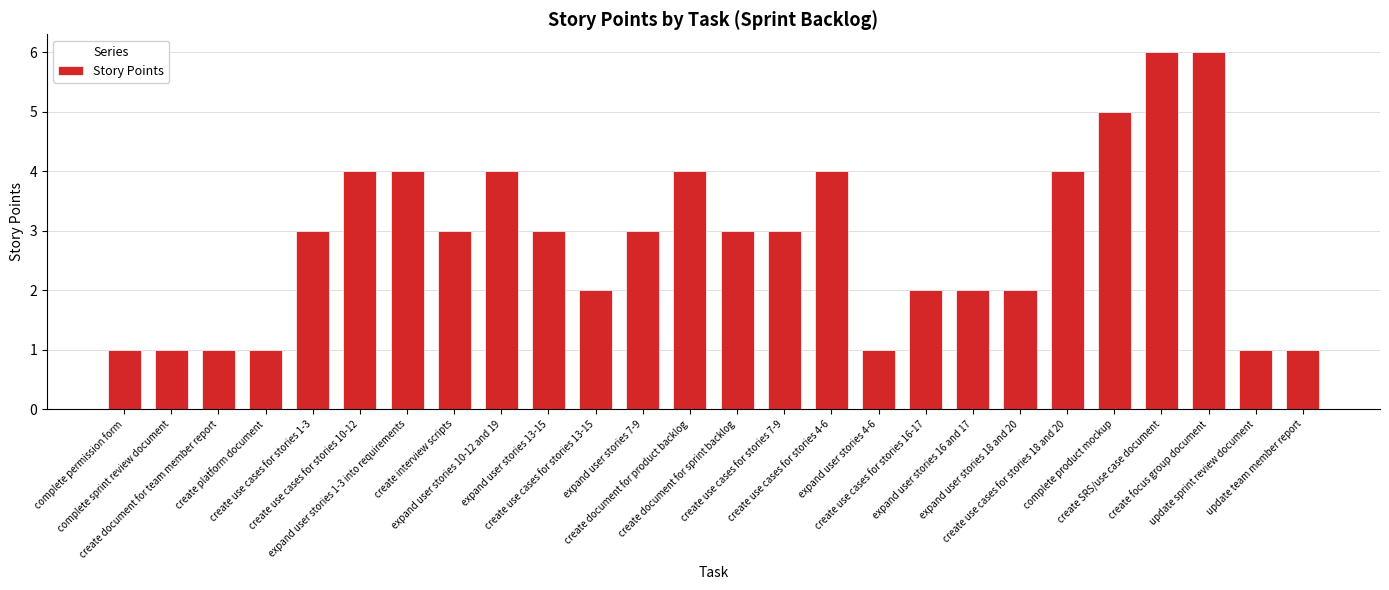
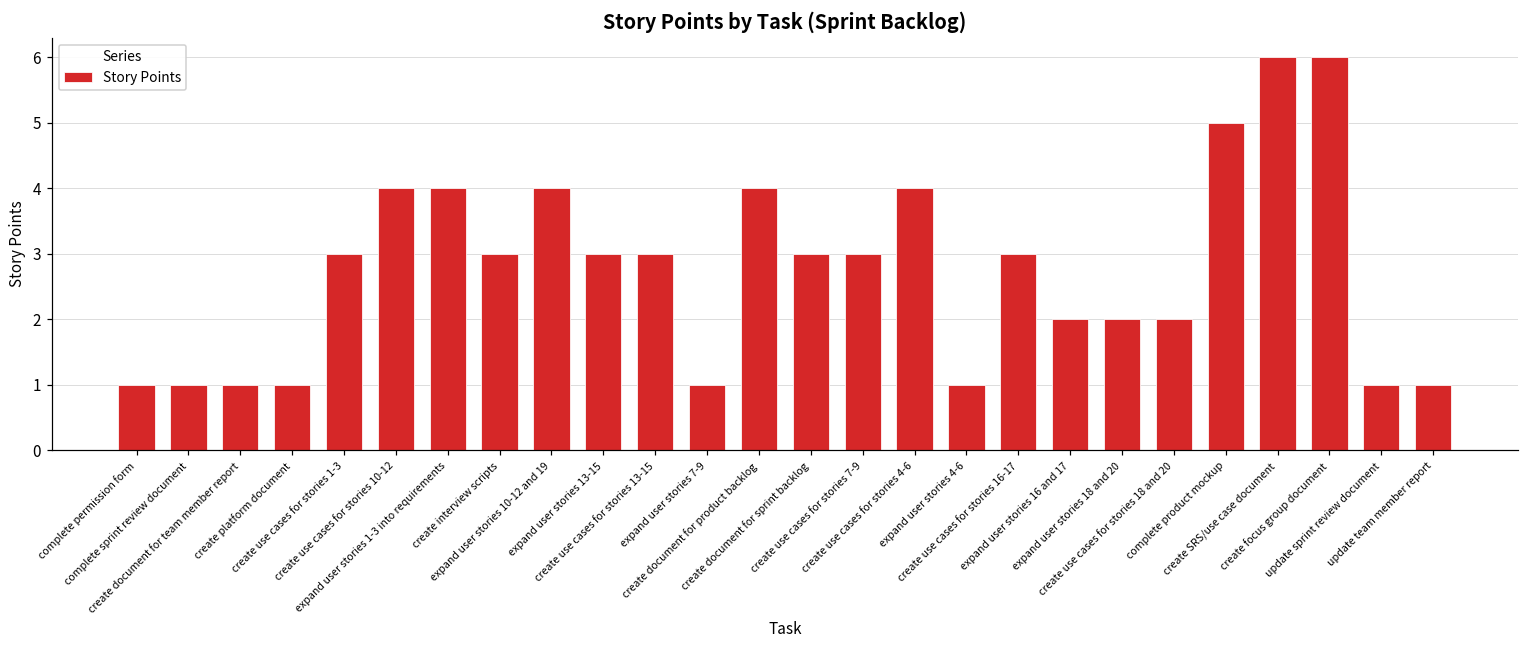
  {
    "complete permission form": 1,
    "complete sprint review document": 1,
    "create document for team member report": 1,
    "create platform document": 1,
    "create use cases for stories 1-3": 3,
    "create use cases for stories 10-12": 4,
    "expand user stories 1-3 into requirements": 4,
    "create interview scripts": 3,
    "expand user stories 10-12 and 19": 4,
    "expand user stories 13-15": 3,
-   "create use cases for stories 13-15": 2,
-   "expand user stories 7-9": 3,
+   "create use cases for stories 13-15": 3,
+   "expand user stories 7-9": 1,
    "create document for product backlog": 4,
    "create document for sprint backlog": 3,
    "create use cases for stories 7-9": 3,
    "create use cases for stories 4-6": 4,
    "expand user stories 4-6": 1,
-   "create use cases for stories 16-17": 2,
+   "create use cases for stories 16-17": 3,
    "expand user stories 16 and 17": 2,
    "expand user stories 18 and 20": 2,
-   "create use cases for stories 18 and 20": 4,
+   "create use cases for stories 18 and 20": 2,
    "complete product mockup": 5,
    "create SRS/use case document": 6,
    "create focus group document": 6,
    "update sprint review document": 1,
    "update team member report": 1
  }
